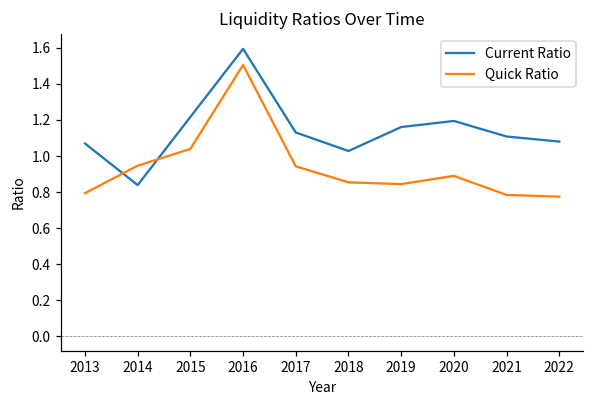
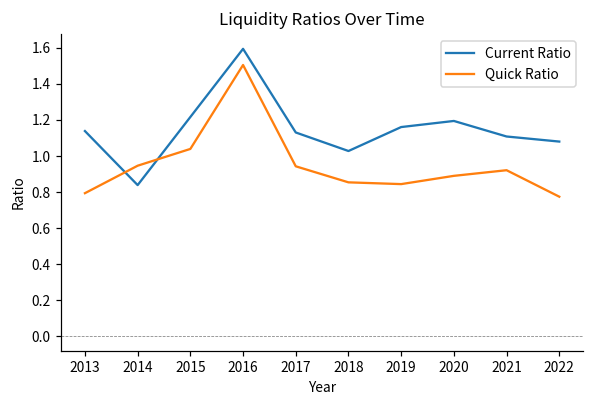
  {
    "Current Ratio": {
-     "2013": 1.07,
+     "2013": 1.14,
      "2014": 0.84,
      "2015": 1.22,
      "2016": 1.59,
      "2017": 1.13,
      "2018": 1.03,
      "2019": 1.16,
      "2020": 1.19,
      "2021": 1.11,
      "2022": 1.08
    },
    "Quick Ratio": {
      "2013": 0.79,
      "2014": 0.95,
      "2015": 1.04,
      "2016": 1.51,
      "2017": 0.94,
      "2018": 0.85,
      "2019": 0.84,
      "2020": 0.89,
-     "2021": 0.78,
+     "2021": 0.92,
      "2022": 0.77
    }
  }
